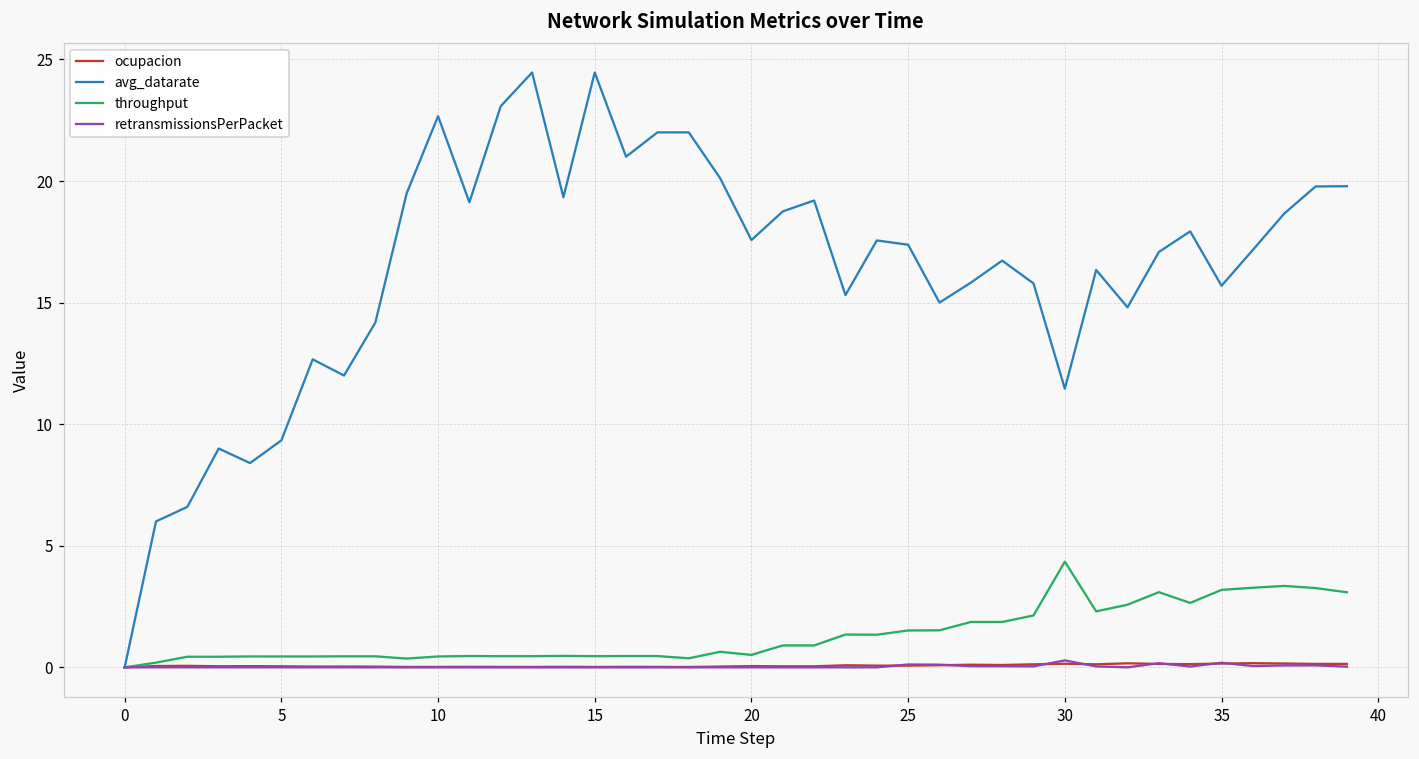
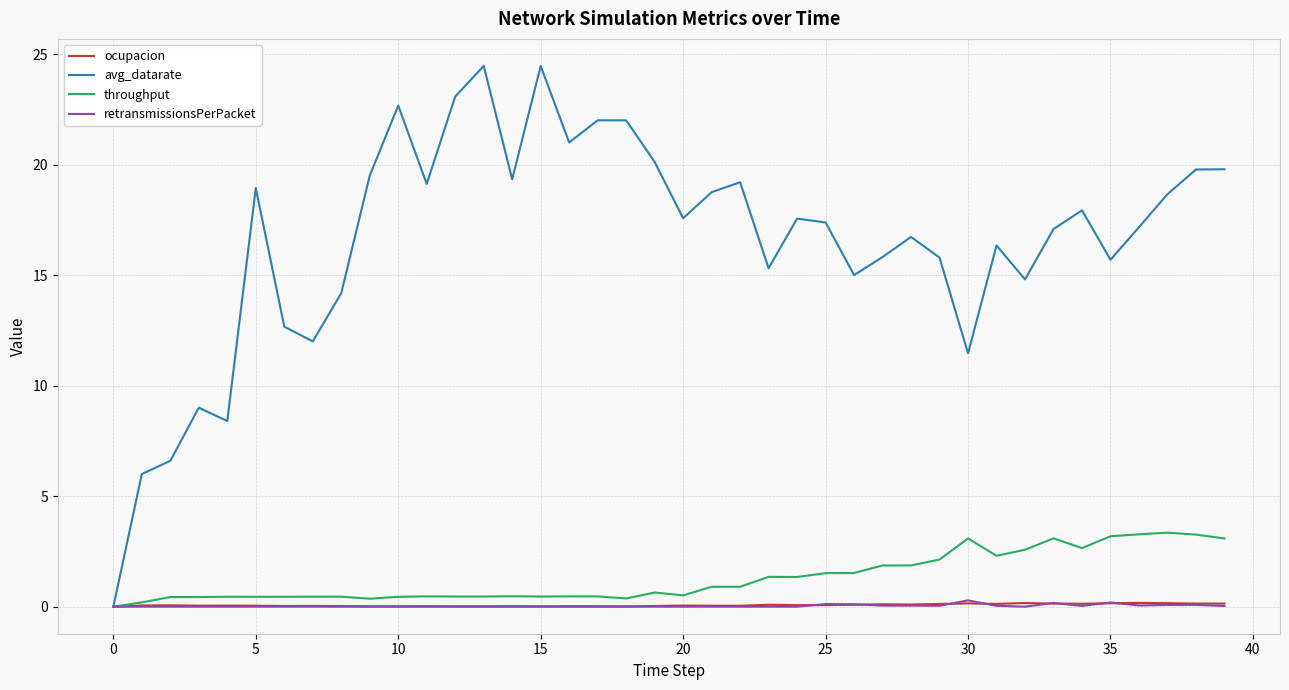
  {
    "ocupacion": {
      "30": 0.1
    },
    "avg_datarate": {
-     "5": 9.3,
+     "5": 18.9,
      "10": 22.7,
      "15": 24.5,
      "20": 17.6,
      "25": 17.4,
      "30": 11.5,
      "35": 15.7
    },
    "throughput": {
      "5": 0.4,
      "10": 0.4,
      "15": 0.5,
      "20": 0.5,
      "25": 1.5,
-     "30": 4.3,
+     "30": 3.1,
      "35": 3.2
    },
    "retransmissionsPerPacket": {
      "30": 0.3
    }
  }
